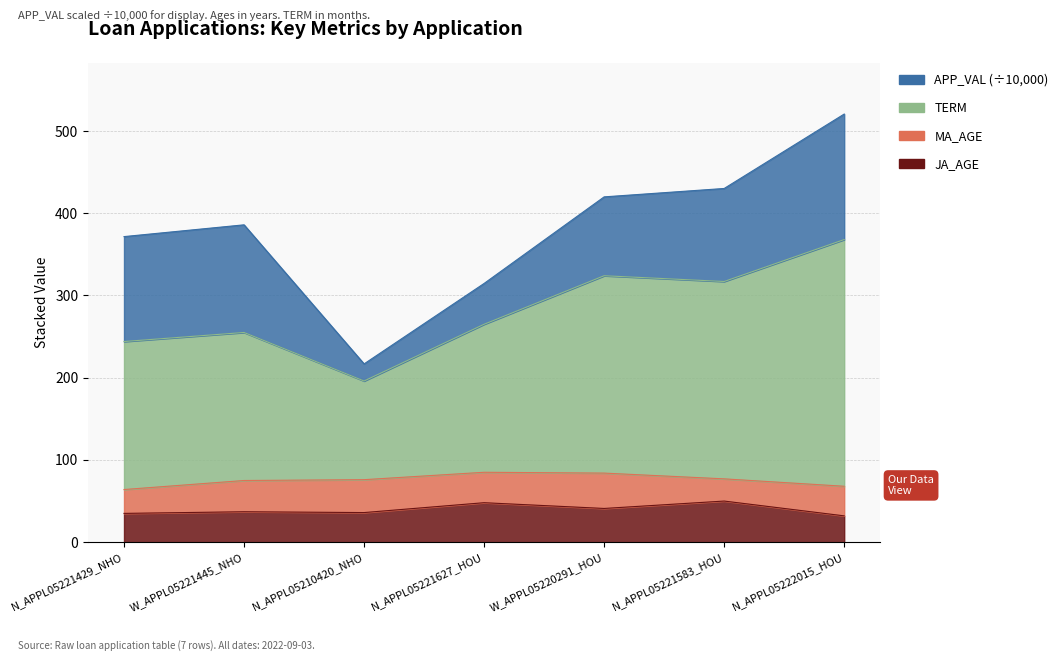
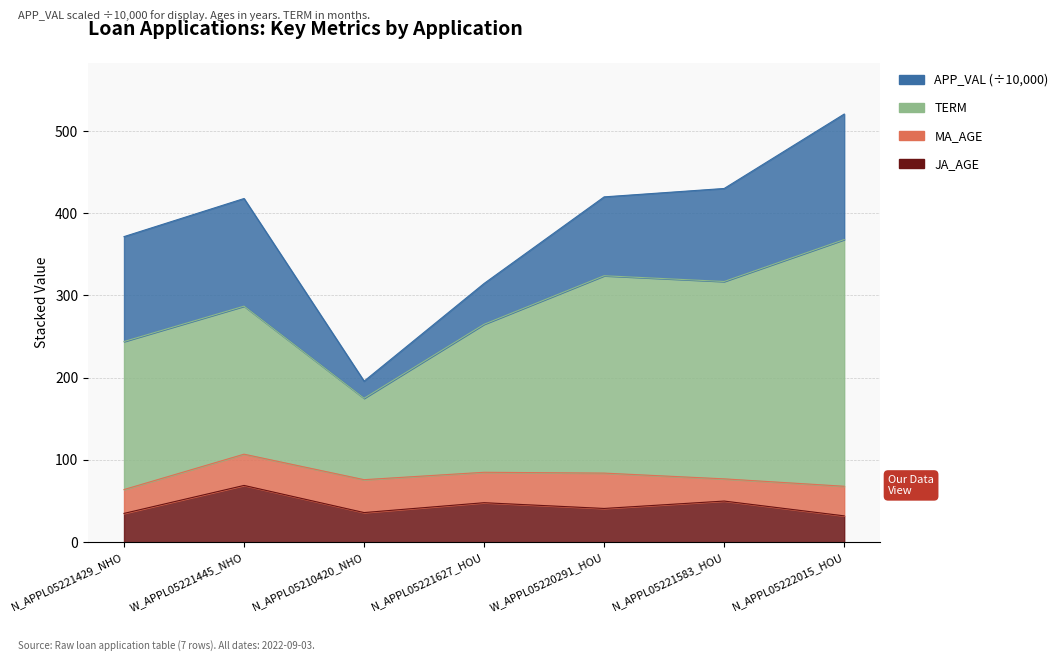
  {
    "JA_AGE": {
      "N_APPL05221429_NHO": 40,
-     "W_APPL05221445_NHO": 40,
+     "W_APPL05221445_NHO": 70,
      "N_APPL05210420_NHO": 40,
      "N_APPL05221627_HOU": 50,
      "W_APPL05220291_HOU": 40,
      "N_APPL05221583_HOU": 50,
      "N_APPL05222015_HOU": 30
    },
    "MA_AGE": {
      "N_APPL05221429_NHO": 30,
      "W_APPL05221445_NHO": 40,
      "N_APPL05210420_NHO": 40,
      "N_APPL05221627_HOU": 40,
      "W_APPL05220291_HOU": 40,
      "N_APPL05221583_HOU": 30,
      "N_APPL05222015_HOU": 40
    },
    "TERM": {
      "N_APPL05221429_NHO": 180,
      "W_APPL05221445_NHO": 180,
-     "N_APPL05210420_NHO": 120,
+     "N_APPL05210420_NHO": 100,
      "N_APPL05221627_HOU": 180,
      "W_APPL05220291_HOU": 240,
      "N_APPL05221583_HOU": 240,
      "N_APPL05222015_HOU": 300
    },
    "APP_VAL (÷10,000)": {
      "N_APPL05221429_NHO": 130,
      "W_APPL05221445_NHO": 130,
      "N_APPL05210420_NHO": 20,
      "N_APPL05221627_HOU": 50,
      "W_APPL05220291_HOU": 100,
      "N_APPL05221583_HOU": 110,
      "N_APPL05222015_HOU": 150
    }
  }
